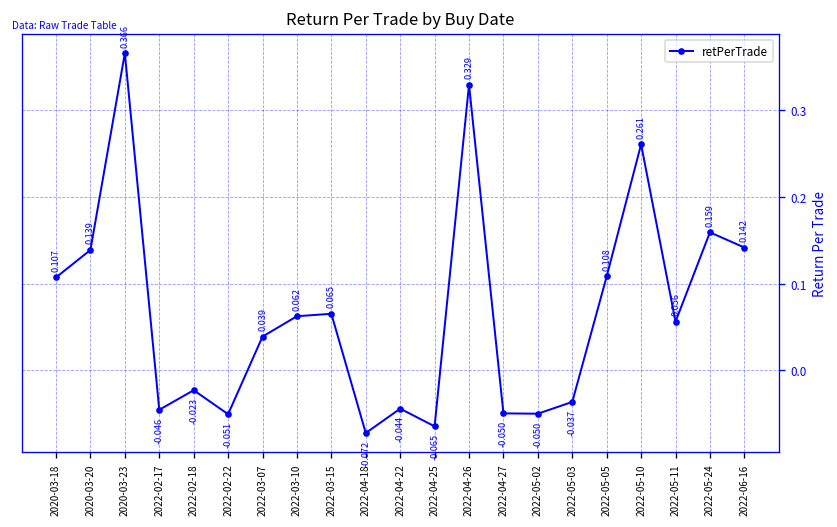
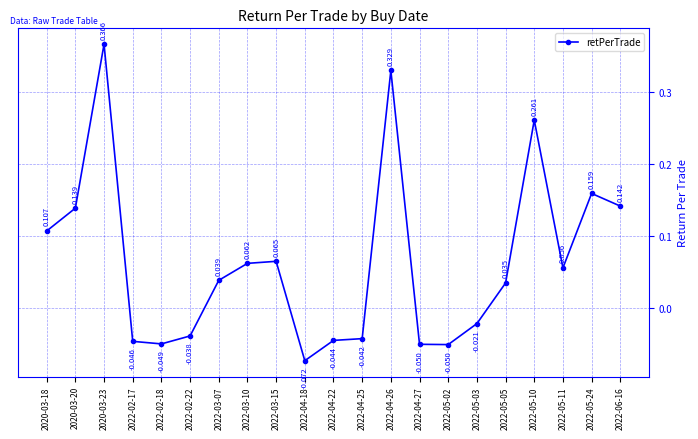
  {
    "2020-03-18": 0.107,
    "2020-03-20": 0.139,
    "2020-03-23": 0.366,
    "2022-02-17": -0.046,
-   "2022-02-18": -0.023,
-   "2022-02-22": -0.051,
+   "2022-02-18": -0.049,
+   "2022-02-22": -0.038,
    "2022-03-07": 0.039,
    "2022-03-10": 0.062,
    "2022-03-15": 0.065,
    "2022-04-18": -0.072,
    "2022-04-22": -0.044,
-   "2022-04-25": -0.065,
+   "2022-04-25": -0.042,
    "2022-04-26": 0.329,
    "2022-04-27": -0.050,
    "2022-05-02": -0.050,
-   "2022-05-03": -0.037,
-   "2022-05-05": 0.108,
+   "2022-05-03": -0.021,
+   "2022-05-05": 0.035,
    "2022-05-10": 0.261,
    "2022-05-11": 0.056,
    "2022-05-24": 0.159,
    "2022-06-16": 0.142
  }
